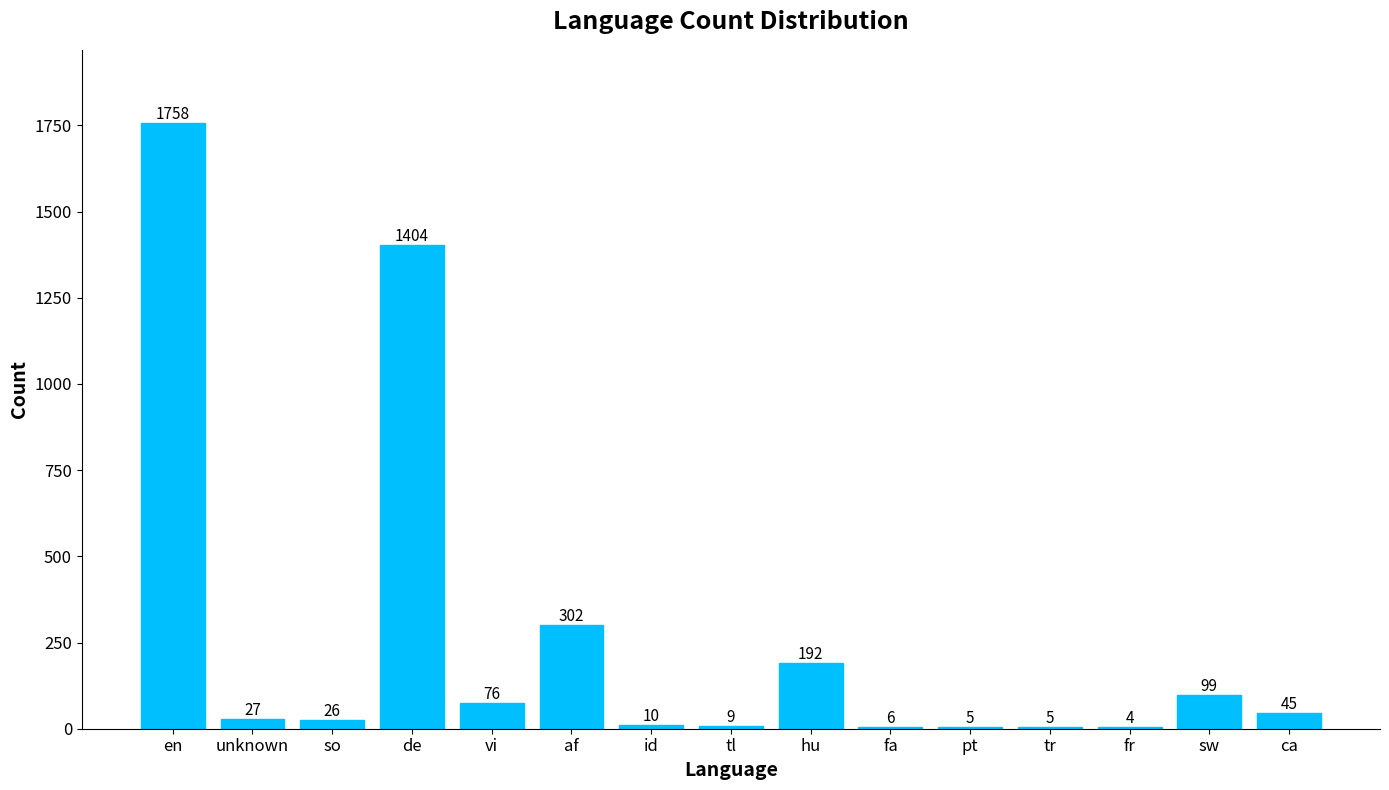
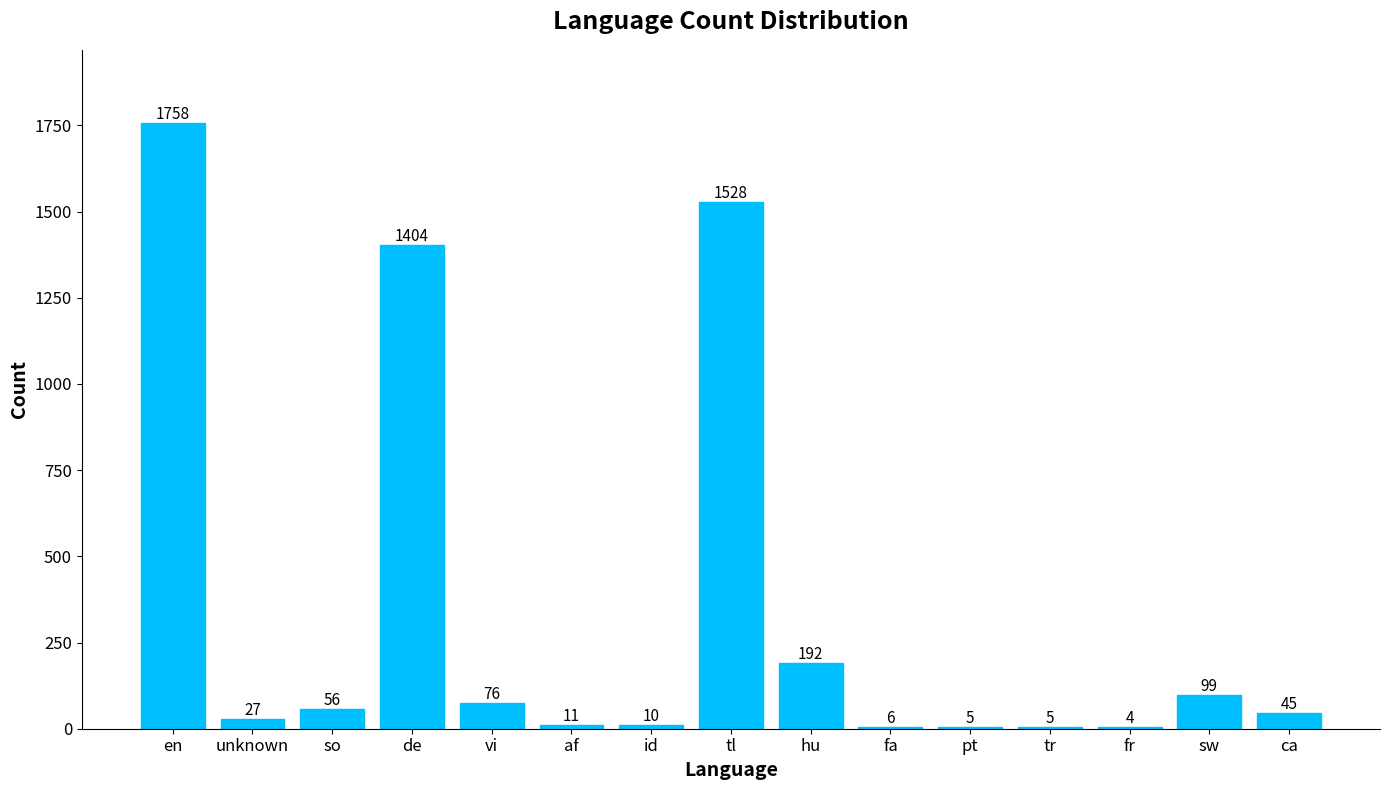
  {
    "en": 1758,
    "unknown": 27,
-   "so": 26,
+   "so": 56,
    "de": 1404,
    "vi": 76,
-   "af": 302,
+   "af": 11,
    "id": 10,
-   "tl": 9,
+   "tl": 1528,
    "hu": 192,
    "fa": 6,
    "pt": 5,
    "tr": 5,
    "fr": 4,
    "sw": 99,
    "ca": 45
  }
